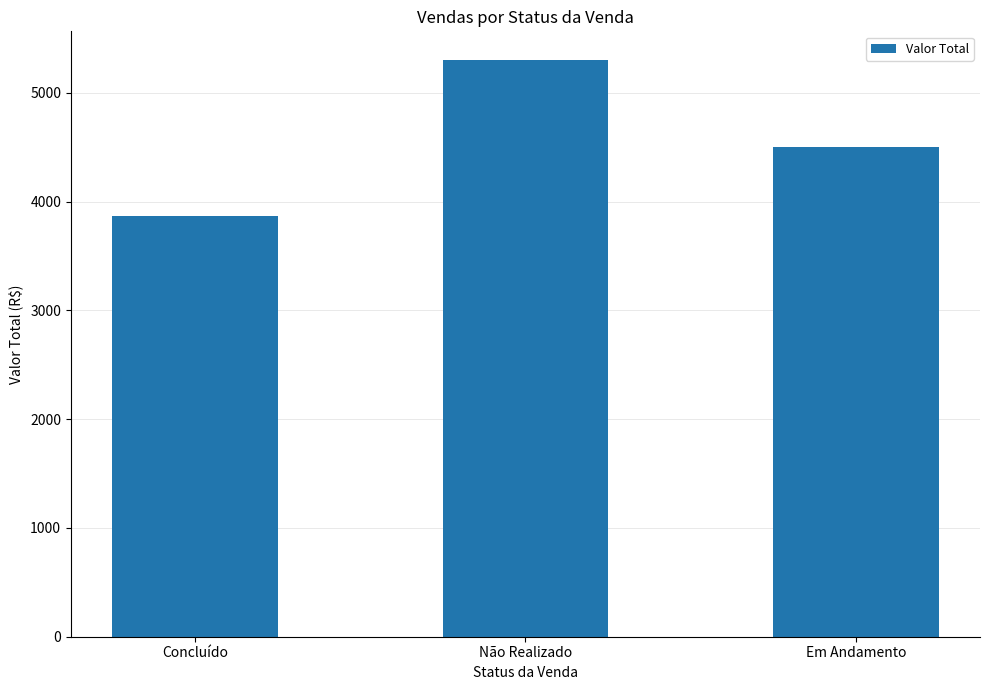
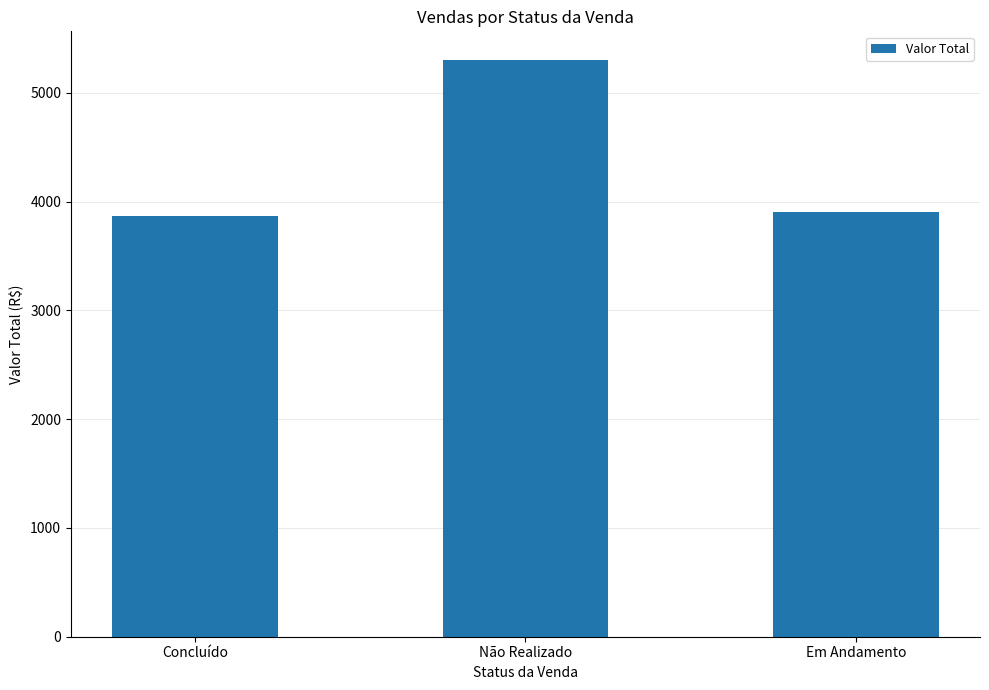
  {
    "Concluído": 3870,
    "Não Realizado": 5300,
-   "Em Andamento": 4500
+   "Em Andamento": 3900
  }
